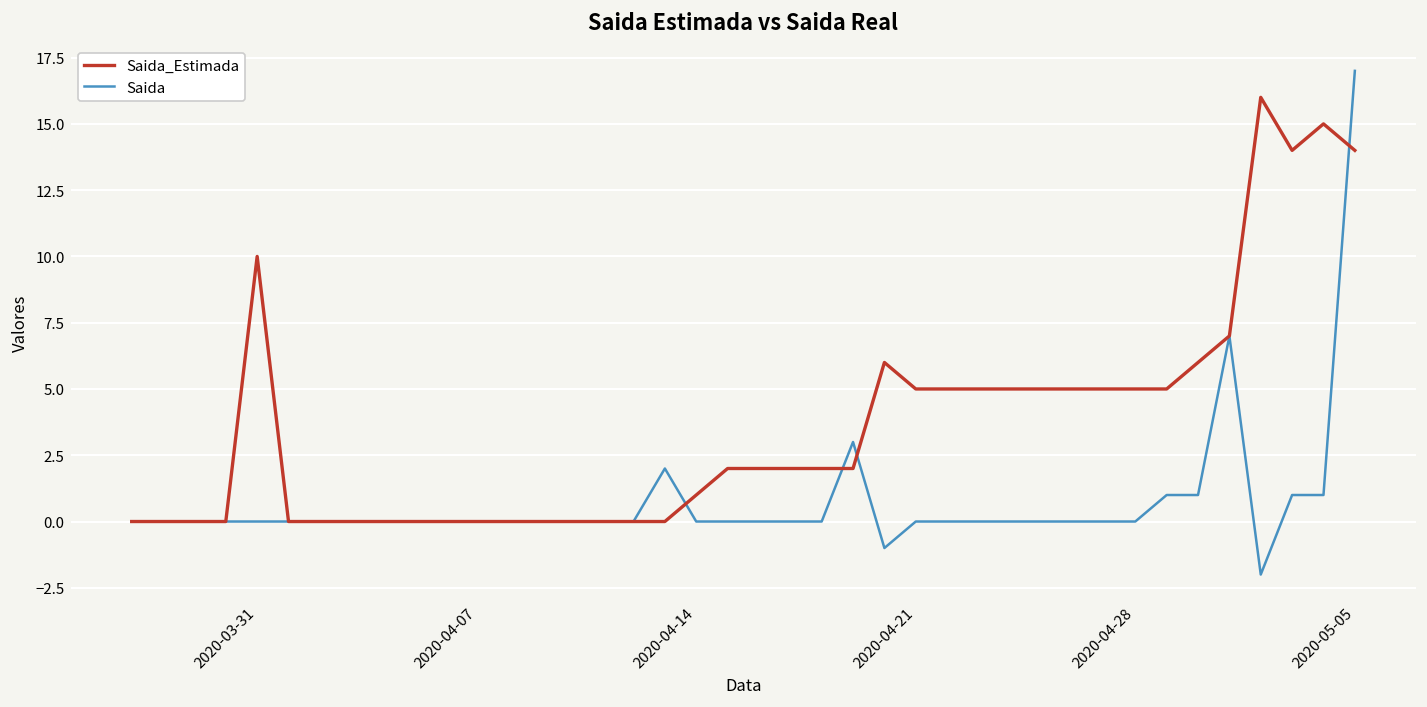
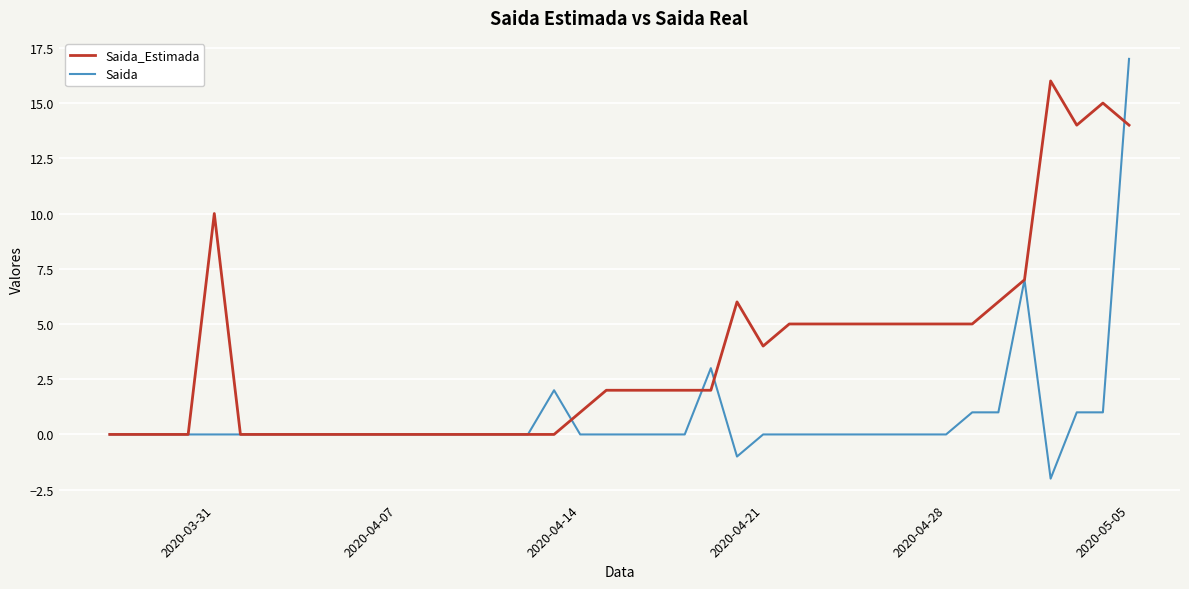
  {
    "Saida_Estimada": {
      "2020-03-31": 10,
      "2020-04-14": 1,
-     "2020-04-21": 5,
+     "2020-04-21": 4,
      "2020-04-28": 5,
      "2020-05-05": 14
    },
    "Saida": {
      "2020-03-31": 0,
      "2020-04-14": 0,
      "2020-04-21": 0,
      "2020-04-28": 0,
      "2020-05-05": 17
    }
  }
